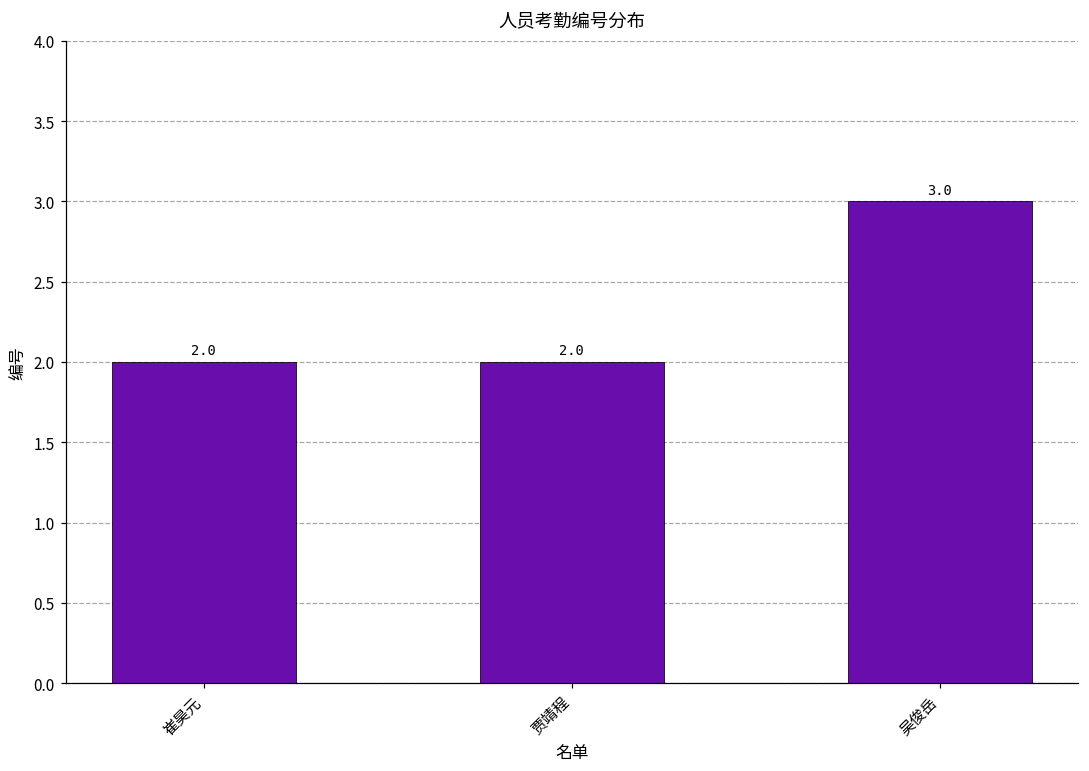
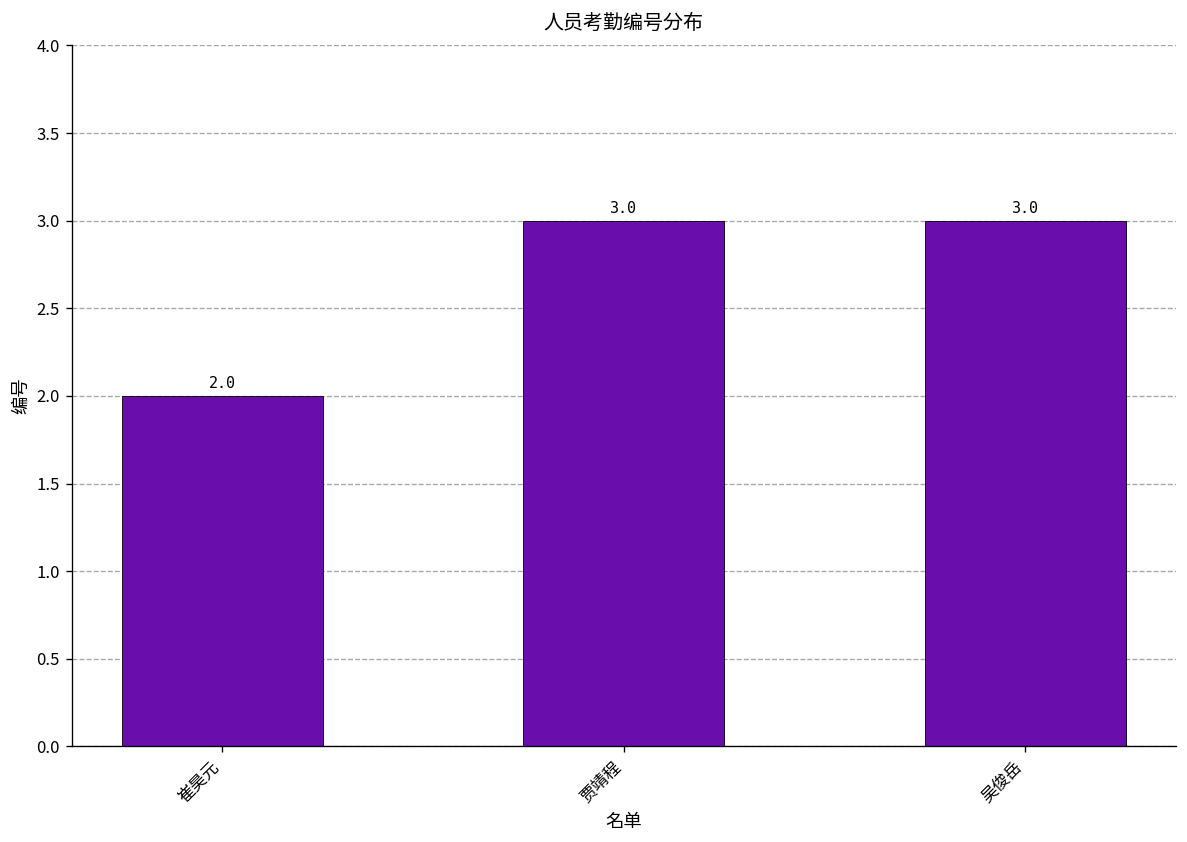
  {
    "崔昊元": 2.0,
-   "贾靖程": 2.0,
+   "贾靖程": 3.0,
    "吴俊岳": 3.0
  }
